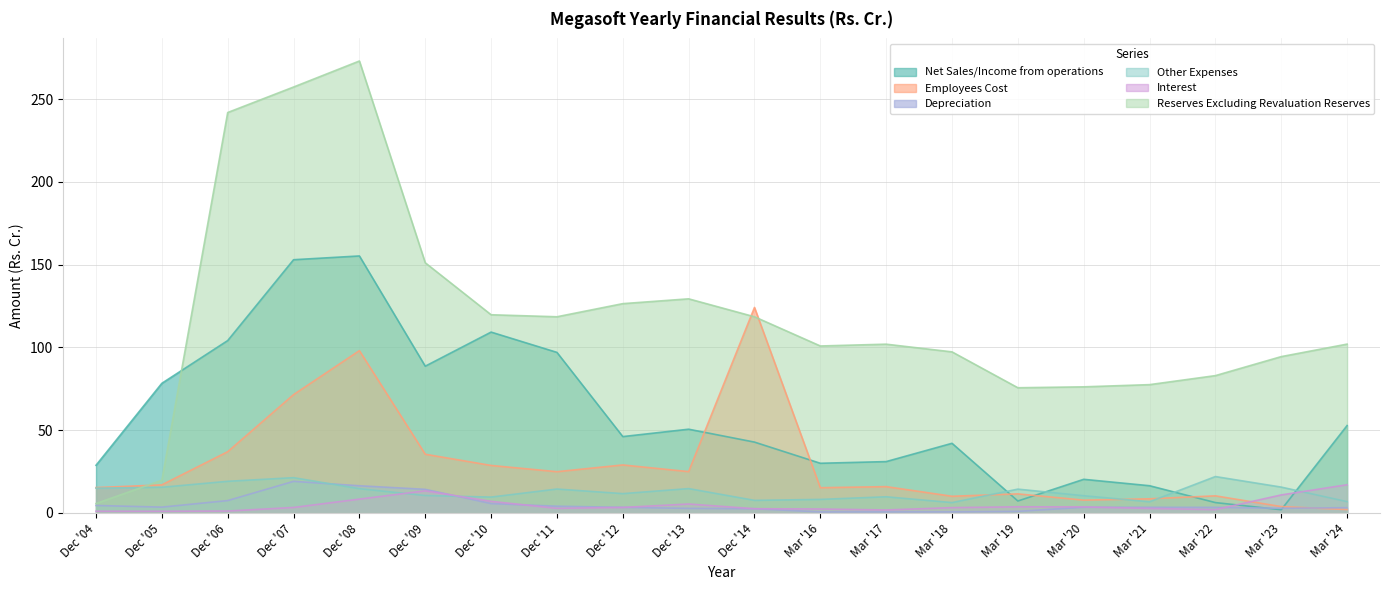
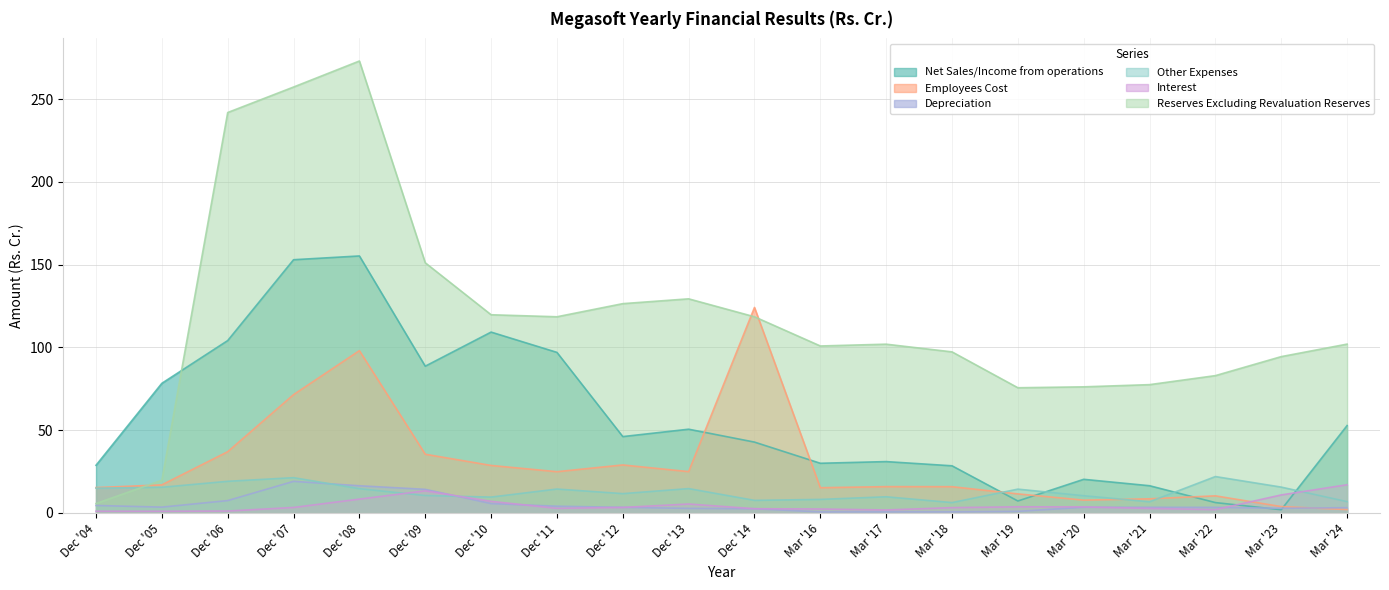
  {
    "Net Sales/Income from operations": {
      "Dec '04": 29,
      "Dec '05": 78,
      "Dec '06": 104,
      "Dec '07": 153,
      "Dec '08": 155,
      "Dec '09": 89,
      "Dec '10": 109,
      "Dec '11": 97,
      "Dec '12": 46,
      "Dec '13": 51,
      "Dec '14": 43,
      "Mar '16": 30,
      "Mar '17": 31,
-     "Mar '18": 42,
+     "Mar '18": 29,
      "Mar '19": 7,
      "Mar '20": 20,
      "Mar '21": 16,
      "Mar '22": 6,
      "Mar '24": 53
    },
    "Employees Cost": {
      "Dec '06": 37,
      "Dec '07": 72,
      "Dec '08": 98,
      "Dec '09": 35,
      "Dec '10": 29,
      "Dec '11": 25,
      "Dec '12": 29,
      "Dec '13": 25,
      "Dec '14": 124,
      "Mar '16": 15,
      "Mar '17": 16,
-     "Mar '18": 10,
+     "Mar '18": 16,
      "Mar '19": 12,
      "Mar '20": 8,
      "Mar '21": 9,
      "Mar '22": 10
    }
  }
